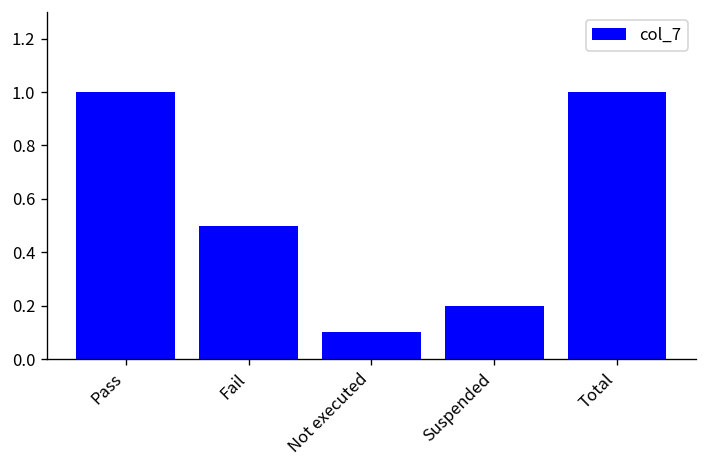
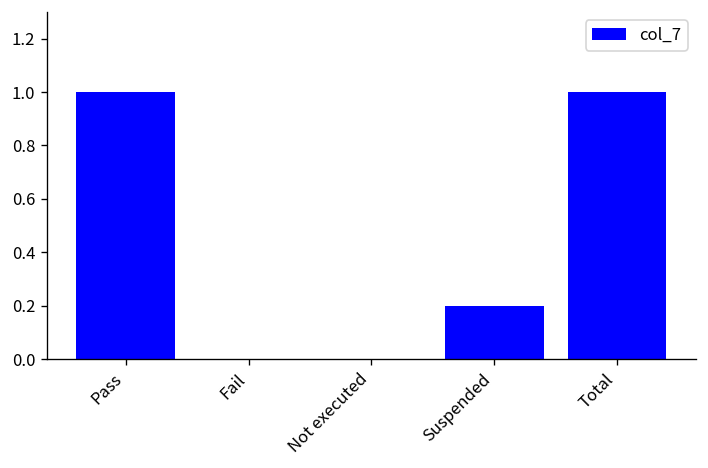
  {
    "Pass": 1.0,
-   "Fail": 0.5,
-   "Not executed": 0.1,
+   "Fail": 0.0,
+   "Not executed": 0.0,
    "Suspended": 0.2,
    "Total": 1.0
  }
